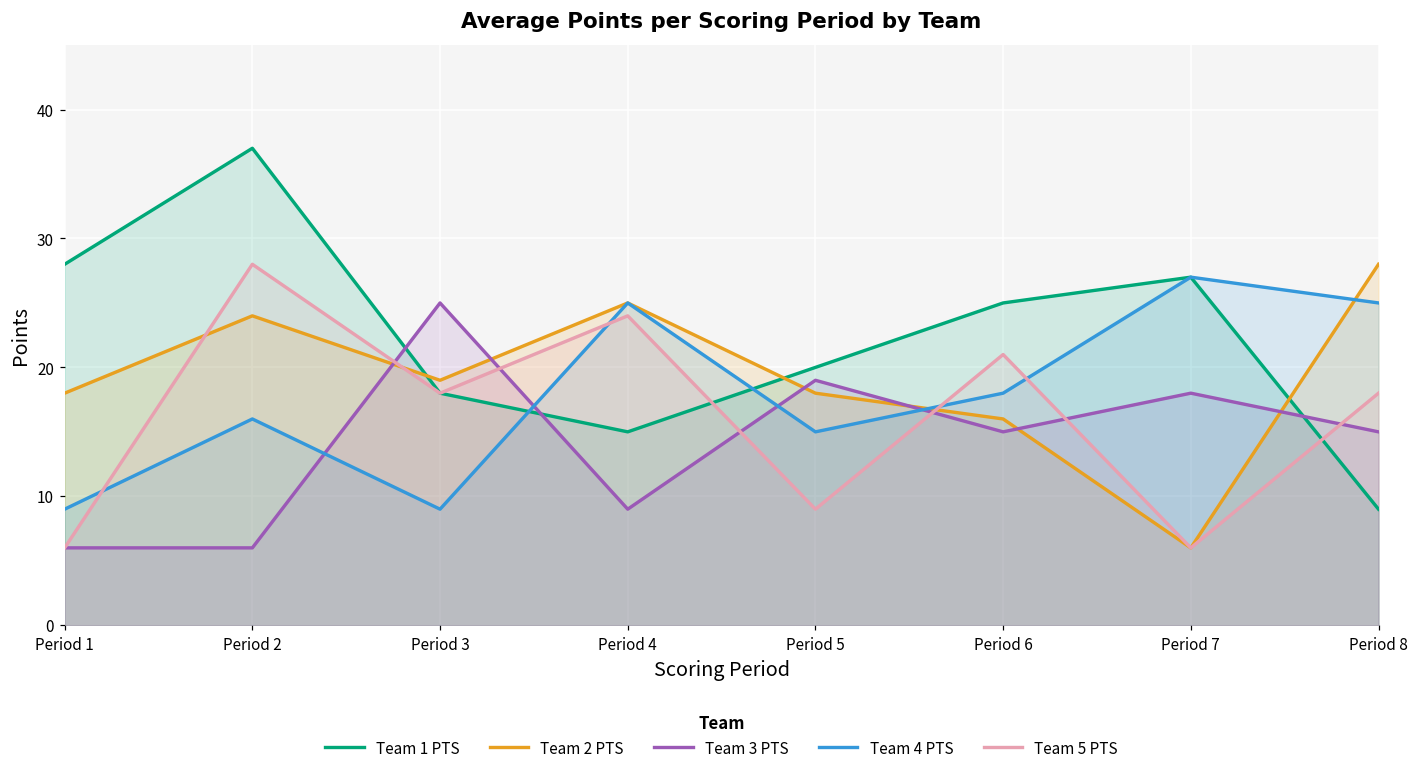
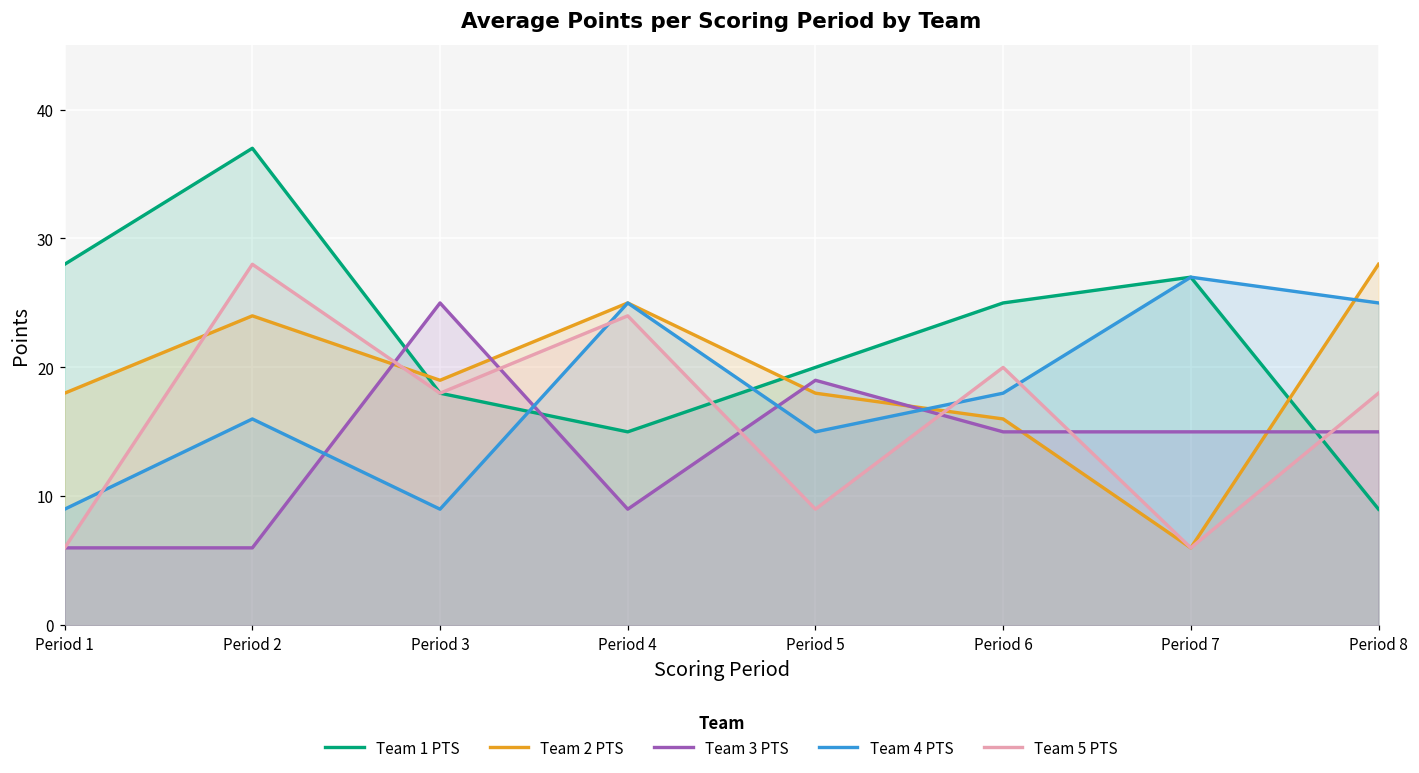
  {
    "Team 1 PTS": {
      "Period 1": 28,
      "Period 2": 37,
      "Period 4": 15,
      "Period 5": 20,
      "Period 6": 25,
      "Period 8": 9
    },
    "Team 2 PTS": {
      "Period 1": 18,
      "Period 2": 24,
      "Period 3": 19,
      "Period 5": 18,
      "Period 6": 16,
      "Period 8": 28
    },
    "Team 3 PTS": {
      "Period 2": 6,
      "Period 3": 25,
      "Period 4": 9,
      "Period 5": 19,
      "Period 6": 15,
-     "Period 7": 18,
+     "Period 7": 15,
      "Period 8": 15
    },
    "Team 4 PTS": {
      "Period 1": 9,
      "Period 2": 16,
      "Period 3": 9,
      "Period 5": 15,
      "Period 6": 18,
      "Period 8": 25
    },
    "Team 5 PTS": {
      "Period 2": 28,
      "Period 4": 24,
      "Period 5": 9,
-     "Period 6": 21,
+     "Period 6": 20,
      "Period 8": 18
    }
  }
